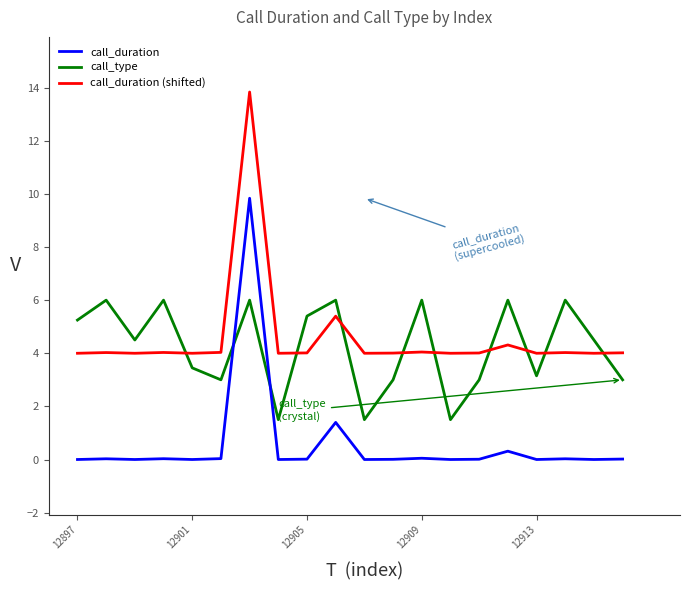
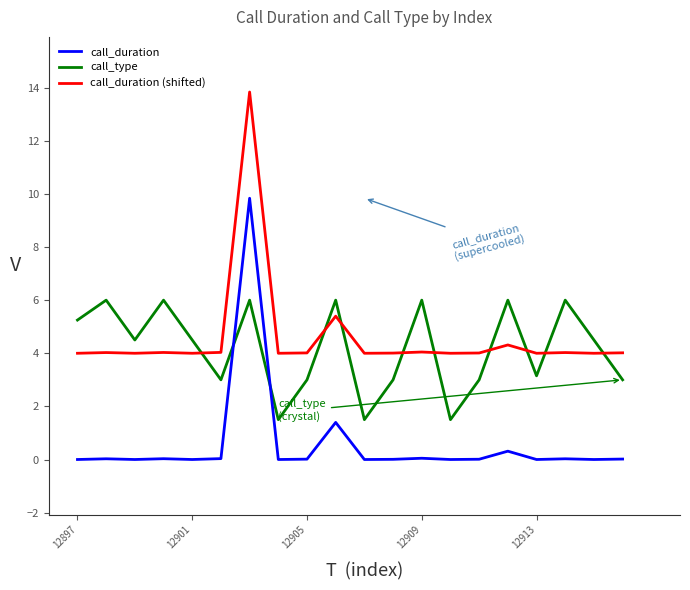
  {
    "call_duration": {
      "12897": 0.0,
      "12901": 0.0,
      "12905": 0.0,
      "12909": 0.0,
      "12913": 0.0
    },
    "call_type": {
      "12897": 5.3,
-     "12901": 3.4,
-     "12905": 5.4,
+     "12901": 4.5,
+     "12905": 3.0,
      "12909": 6.0,
      "12913": 3.2
    },
    "call_duration (shifted)": {
      "12897": 4.0,
      "12901": 4.0,
      "12905": 4.0,
      "12909": 4.0,
      "12913": 4.0
    }
  }
